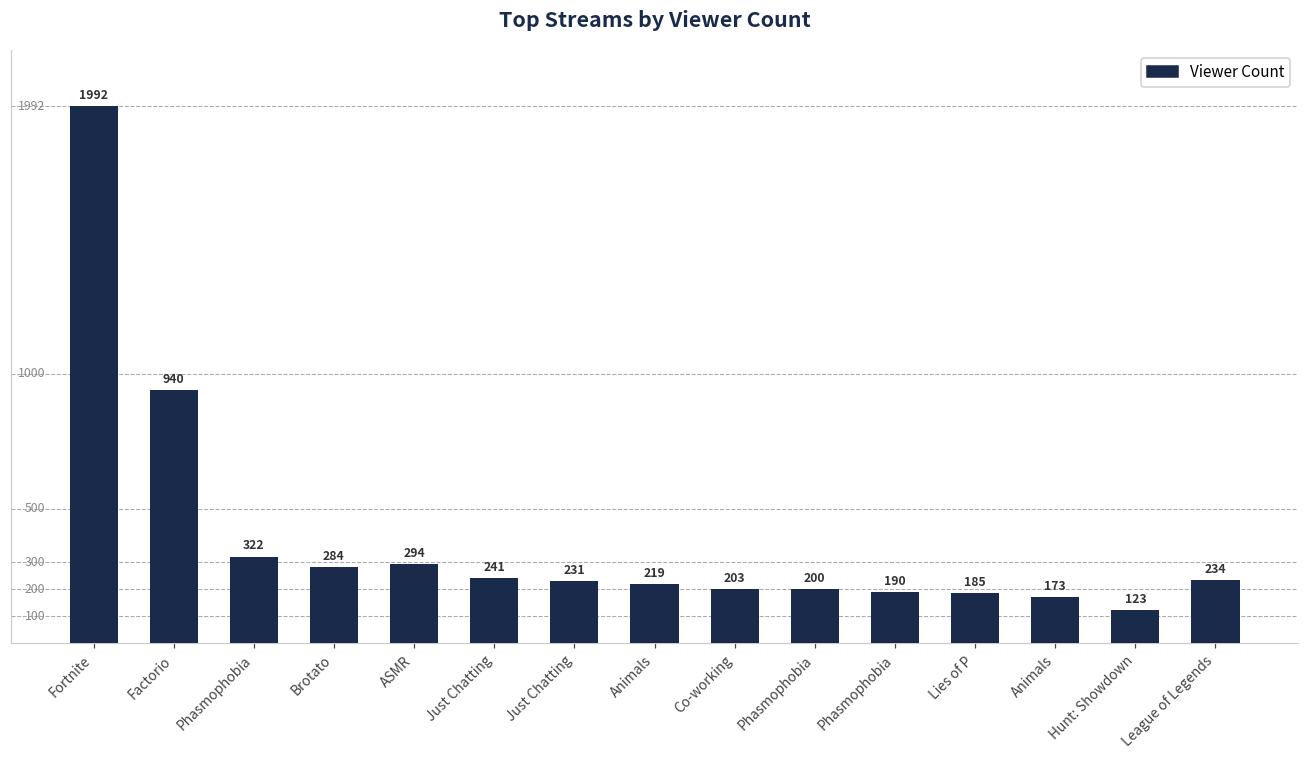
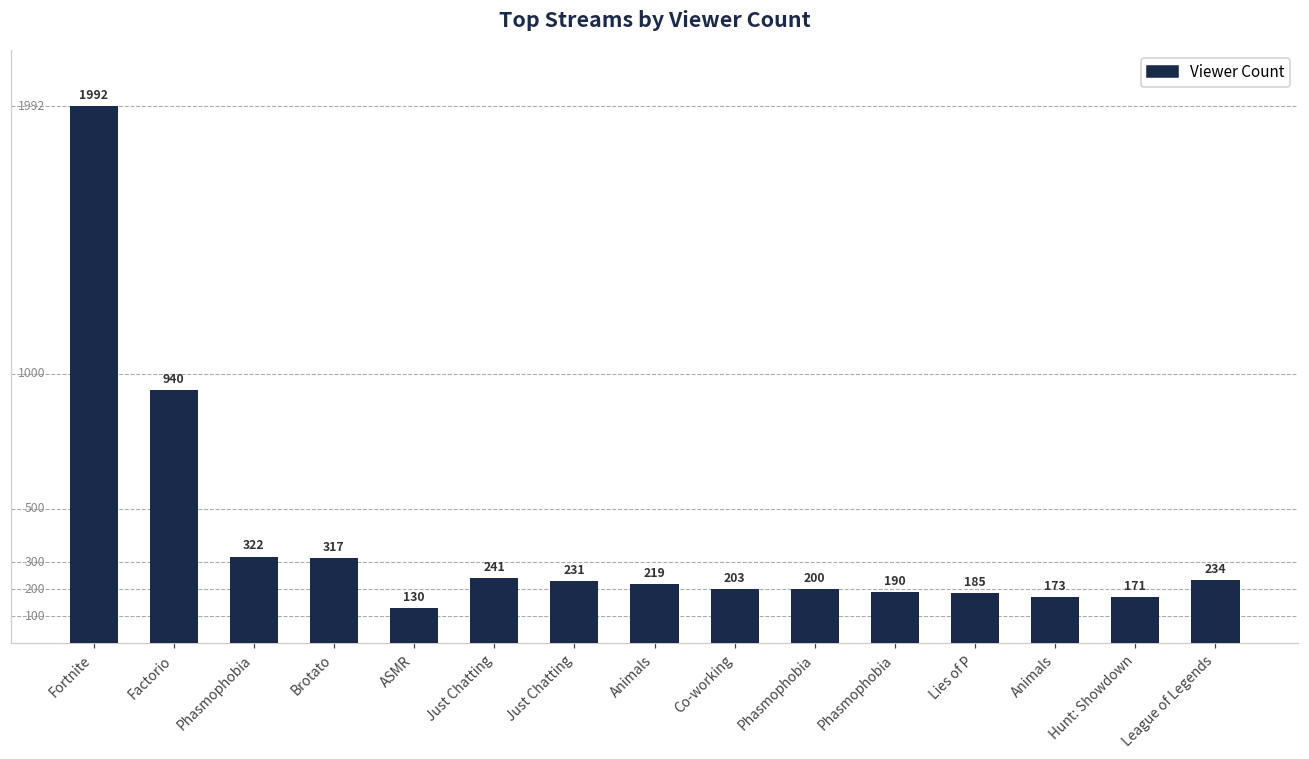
  {
    "Fortnite": 1992,
    "Factorio": 940,
-   "Brotato": 284,
-   "ASMR": 294,
+   "Brotato": 317,
+   "ASMR": 130,
    "Co-working": 203,
    "Lies of P": 185,
-   "Hunt: Showdown": 123,
+   "Hunt: Showdown": 171,
    "League of Legends": 234
  }
